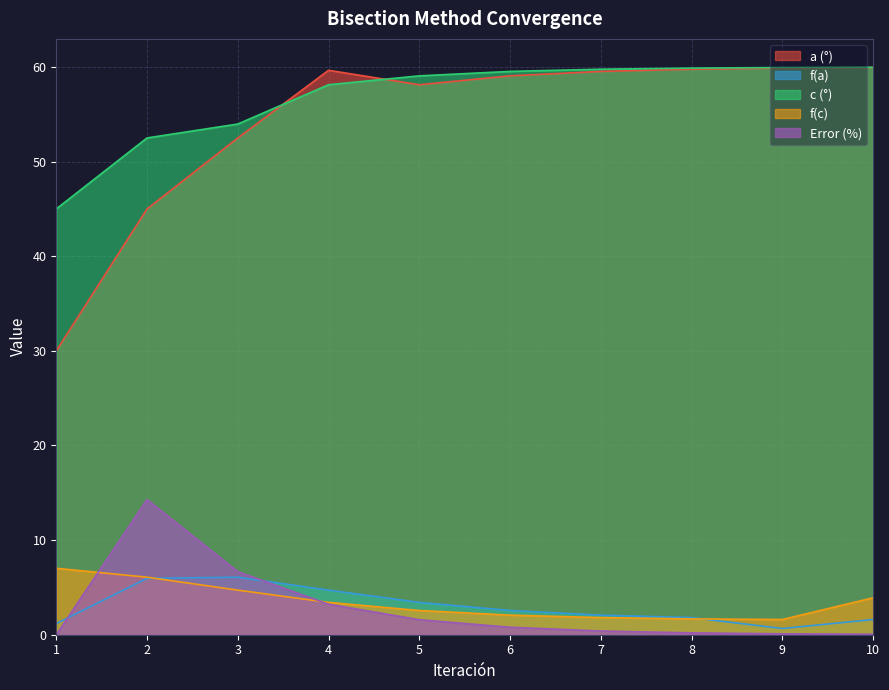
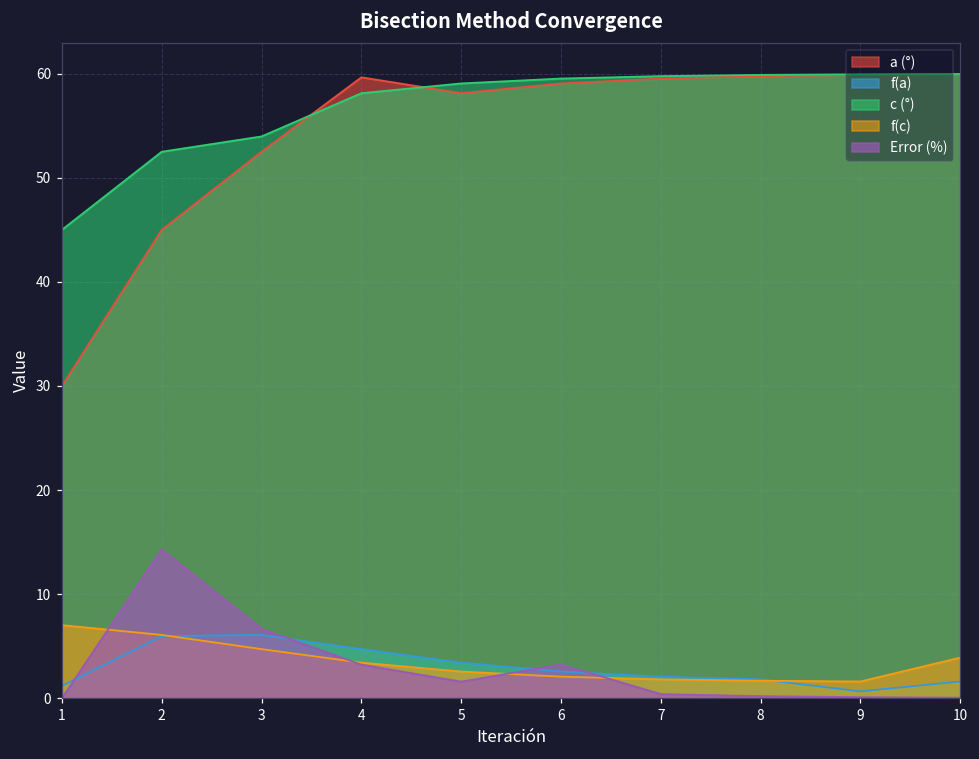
  {
    "a (°)": {
      "1": 30,
      "2": 45,
      "3": 53,
      "4": 60,
      "5": 58,
      "6": 59
    },
    "f(a)": {
      "1": 1,
      "3": 6,
      "4": 5,
      "5": 3,
      "6": 3,
      "9": 1,
      "10": 2
    },
    "c (°)": {
      "1": 45,
      "2": 53,
      "3": 54,
      "4": 58,
      "5": 59,
      "6": 60
    },
    "f(c)": {
      "1": 7,
      "3": 5,
      "5": 3,
      "6": 2,
      "9": 2,
      "10": 4
    },
    "Error (%)": {
      "1": 0,
      "2": 14,
      "3": 7,
      "5": 2,
-     "6": 1,
+     "6": 3,
      "7": 0,
      "8": 0,
      "9": 0,
      "10": 0
    }
  }
